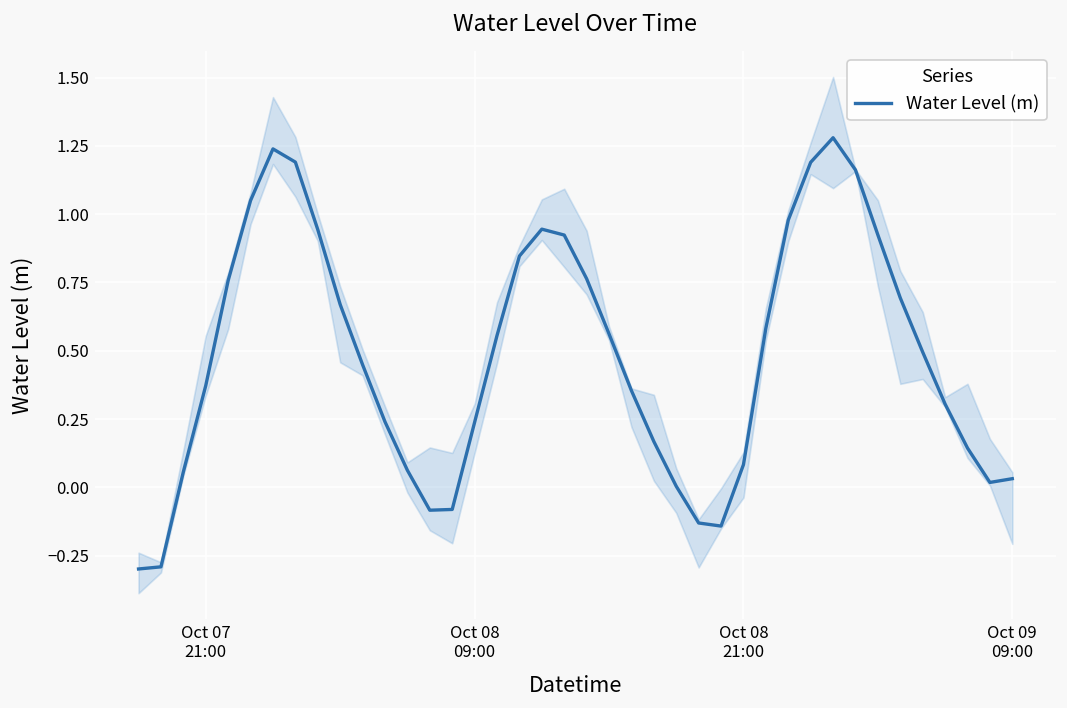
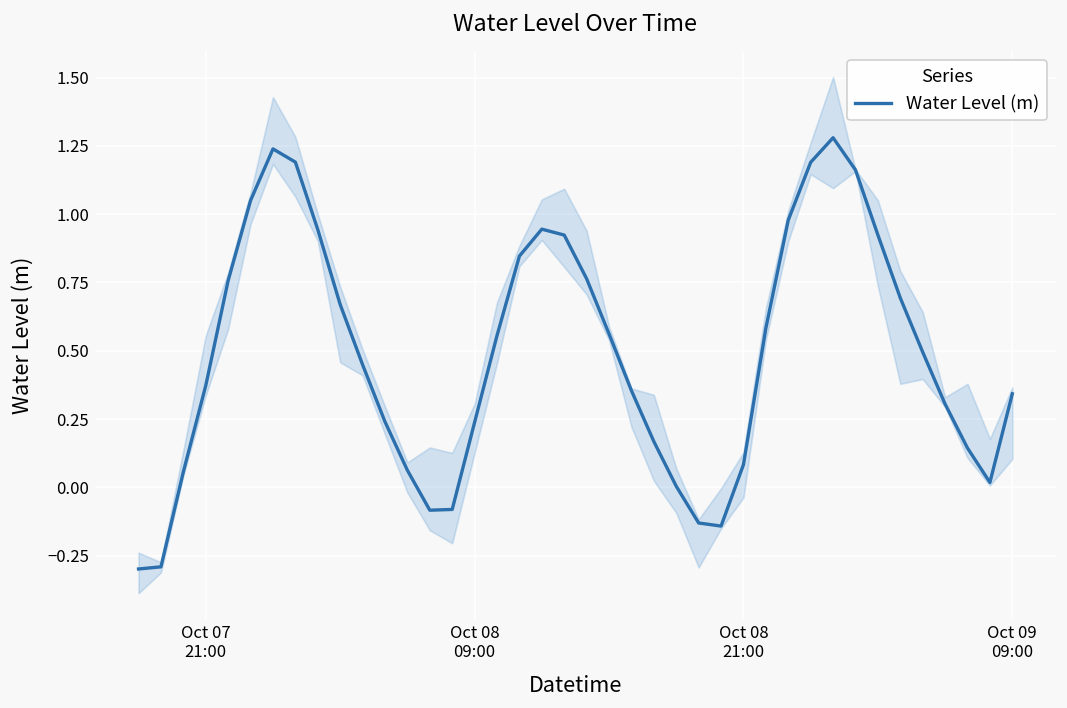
  {
    "Water Level (m)": {
      "Oct 07 21:00": 0.37,
      "Oct 08 09:00": 0.24,
      "Oct 08 21:00": 0.08,
-     "Oct 09 09:00": 0.03
+     "Oct 09 09:00": 0.34
    }
  }
